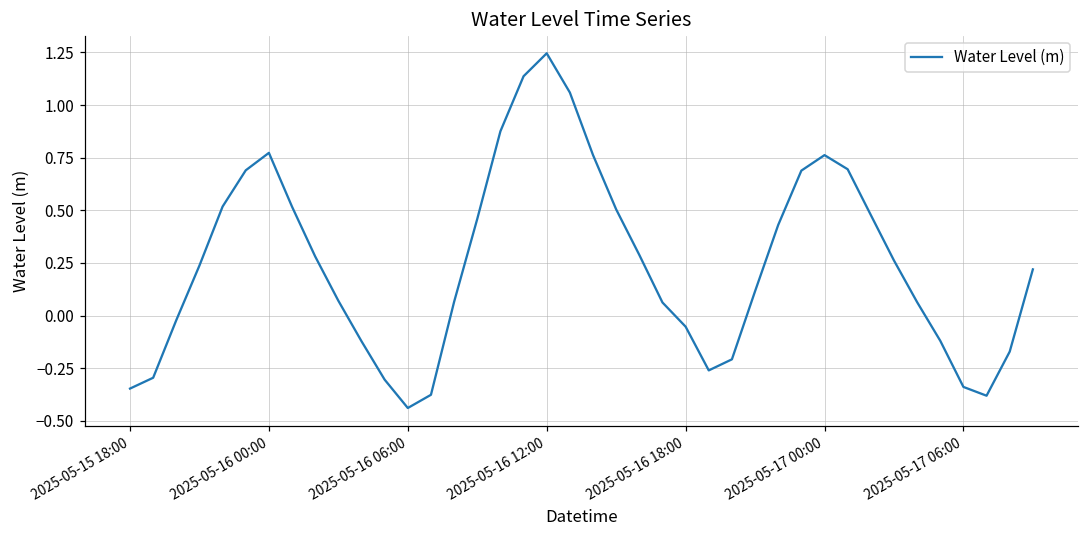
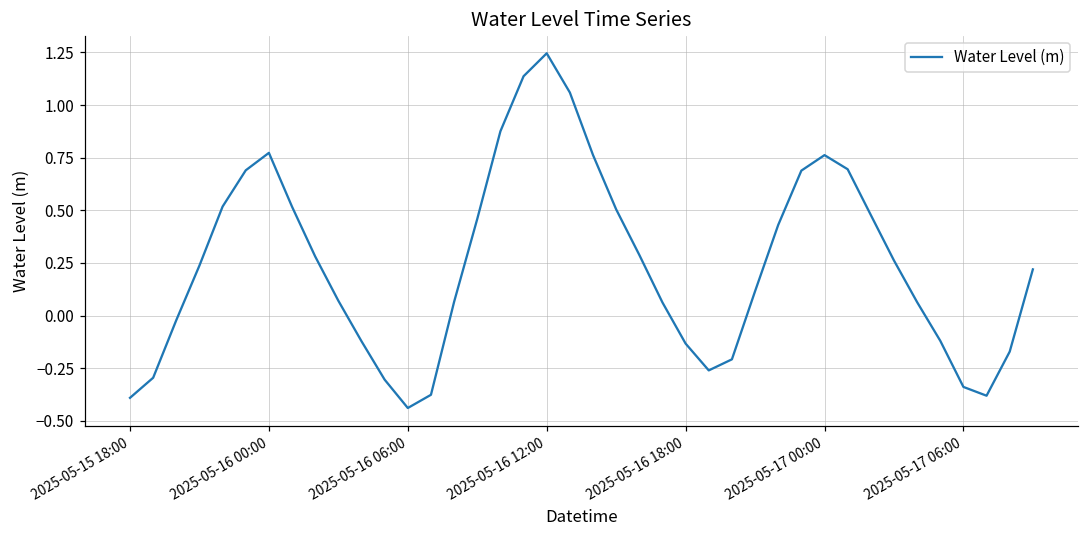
  {
-   "2025-05-15 18:00": -0.35,
+   "2025-05-15 18:00": -0.39,
    "2025-05-16 00:00": 0.77,
    "2025-05-16 06:00": -0.44,
    "2025-05-16 12:00": 1.25,
-   "2025-05-16 18:00": -0.05,
+   "2025-05-16 18:00": -0.13,
    "2025-05-17 00:00": 0.76,
    "2025-05-17 06:00": -0.34
  }
